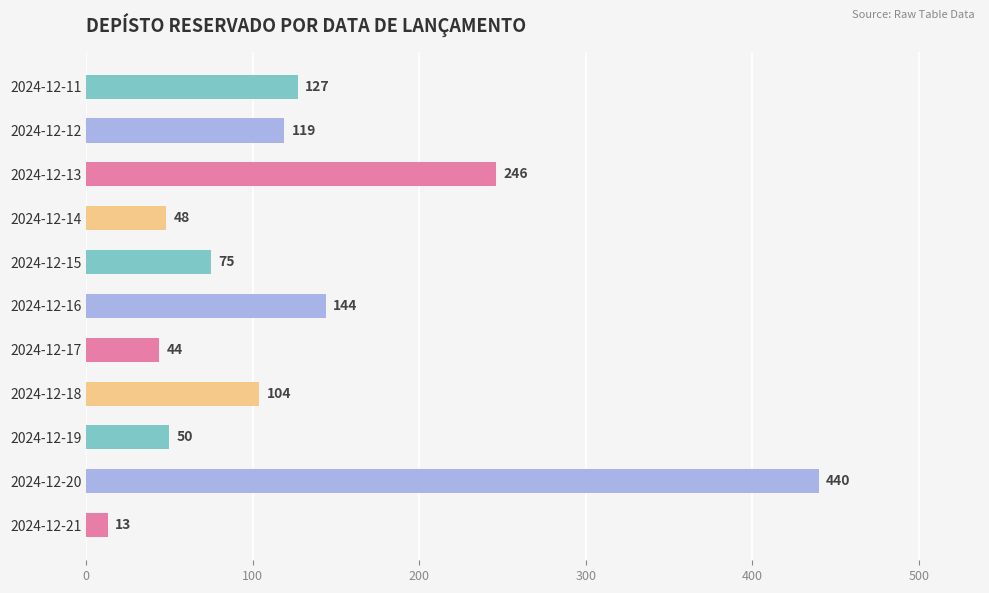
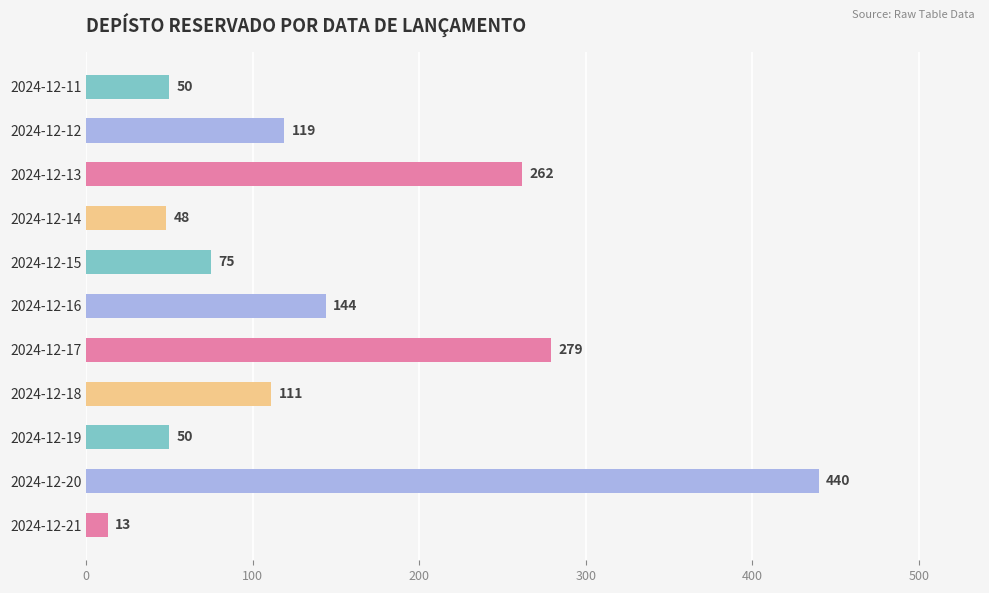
  {
-   "2024-12-11": 127,
+   "2024-12-11": 50,
    "2024-12-12": 119,
-   "2024-12-13": 246,
+   "2024-12-13": 262,
    "2024-12-14": 48,
    "2024-12-15": 75,
    "2024-12-16": 144,
-   "2024-12-17": 44,
-   "2024-12-18": 104,
+   "2024-12-17": 279,
+   "2024-12-18": 111,
    "2024-12-19": 50,
    "2024-12-20": 440,
    "2024-12-21": 13
  }
